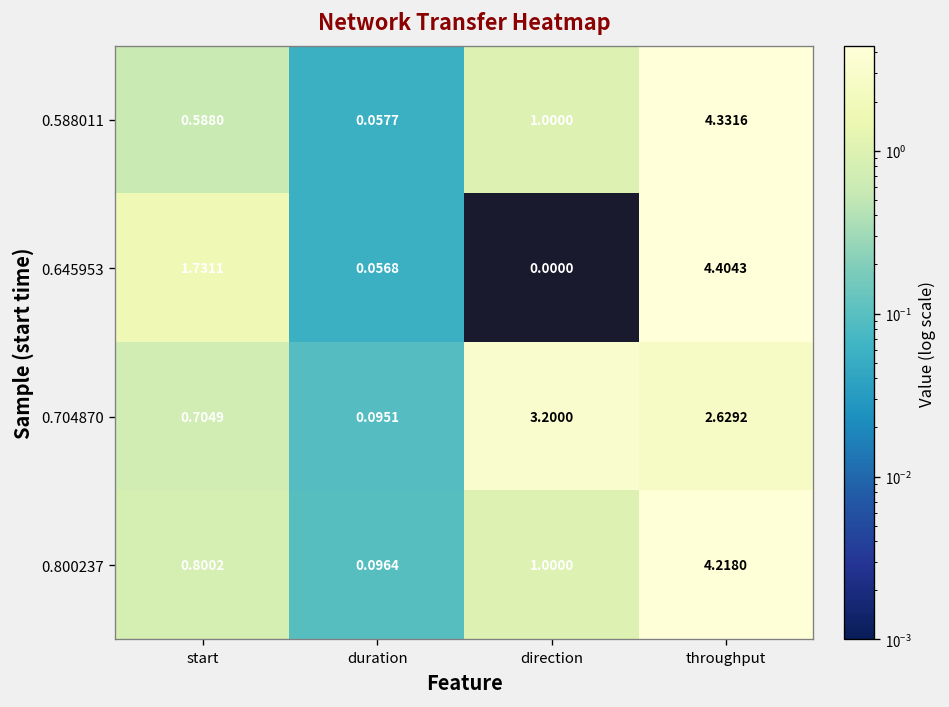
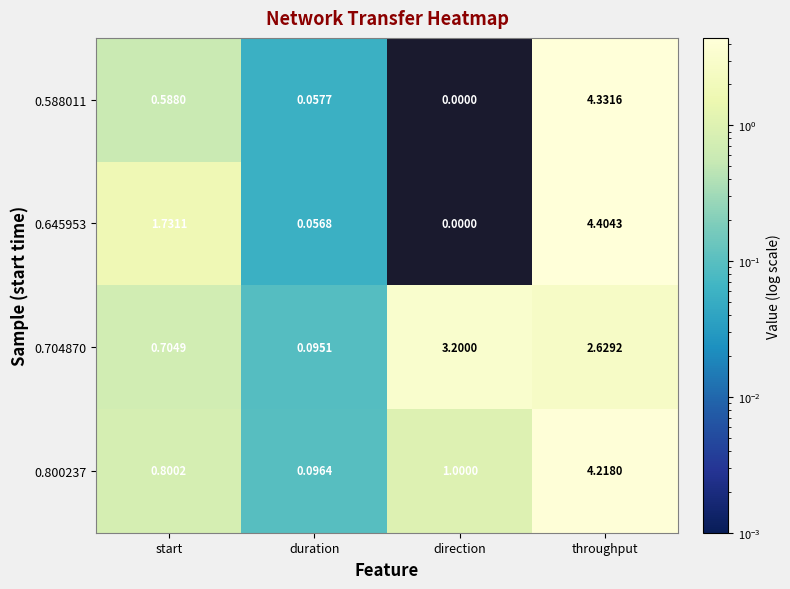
  {
    "0.588011": {
      "start": 0.5880,
      "duration": 0.0577,
-     "direction": 1.0000,
+     "direction": 0.0000,
      "throughput": 4.3316
    },
    "0.645953": {
      "start": 1.7311,
      "duration": 0.0568,
      "direction": 0.0000,
      "throughput": 4.4043
    },
    "0.704870": {
      "start": 0.7049,
      "duration": 0.0951,
      "direction": 3.2000,
      "throughput": 2.6292
    },
    "0.800237": {
      "start": 0.8002,
      "duration": 0.0964,
      "direction": 1.0000,
      "throughput": 4.2180
    }
  }
